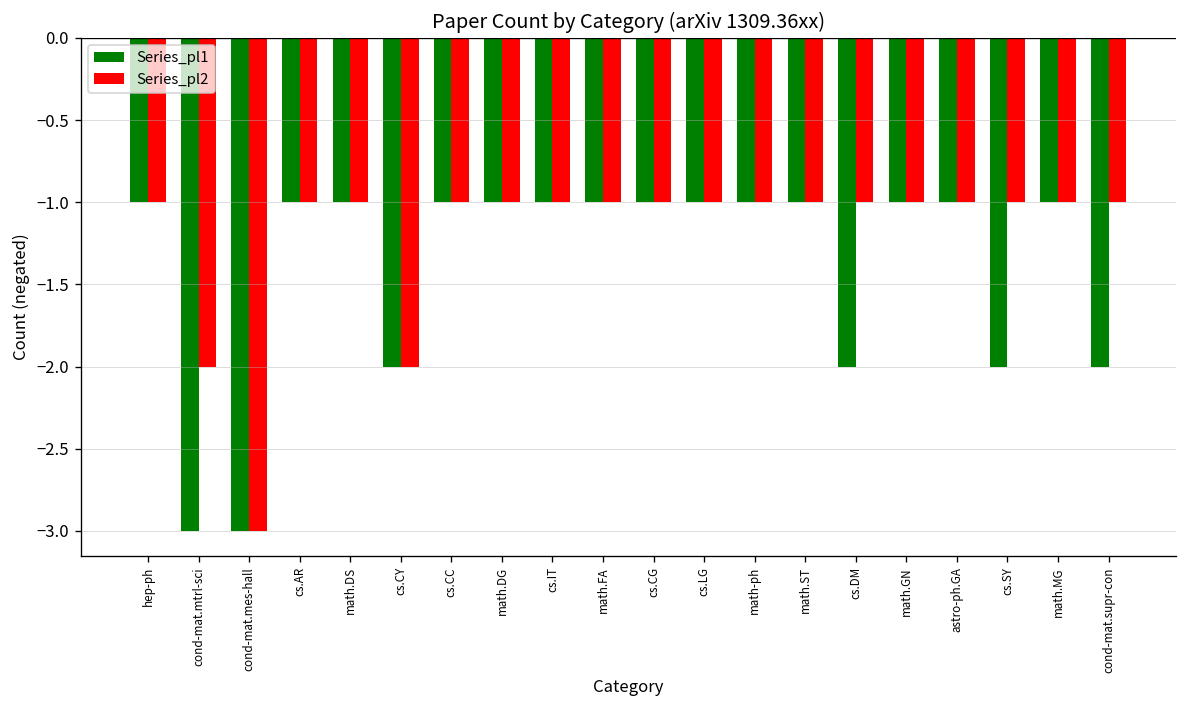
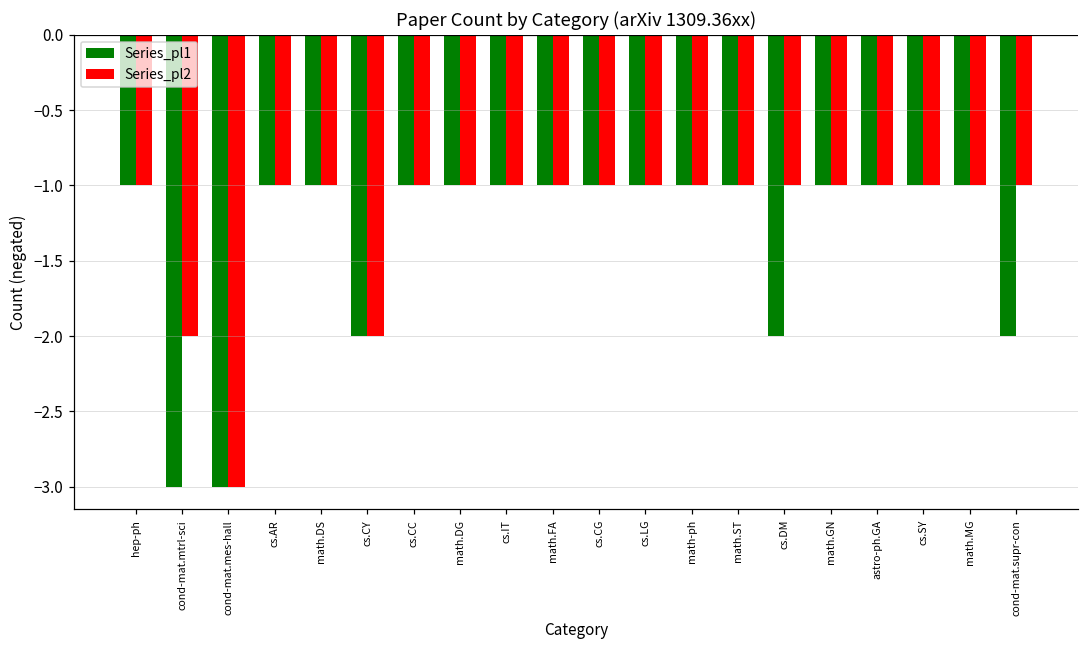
  {
    "Series_pl1": {
      "hep-ph": -1.00,
      "cond-mat.mtrl-sci": -3.00,
      "cond-mat.mes-hall": -3.00,
      "cs.AR": -1.00,
      "math.DS": -1.00,
      "cs.CY": -2.00,
      "cs.CC": -1.00,
      "math.DG": -1.00,
      "cs.IT": -1.00,
      "math.FA": -1.00,
      "cs.CG": -1.00,
      "cs.LG": -1.00,
      "math-ph": -1.00,
      "math.ST": -1.00,
      "cs.DM": -2.00,
      "math.GN": -1.00,
      "astro-ph.GA": -1.00,
-     "cs.SY": -2.00,
+     "cs.SY": -1.00,
      "math.MG": -1.00,
      "cond-mat.supr-con": -2.00
    },
    "Series_pl2": {
      "hep-ph": -1.00,
      "cond-mat.mtrl-sci": -2.00,
      "cond-mat.mes-hall": -3.00,
      "cs.AR": -1.00,
      "math.DS": -1.00,
      "cs.CY": -2.00,
      "cs.CC": -1.00,
      "math.DG": -1.00,
      "cs.IT": -1.00,
      "math.FA": -1.00,
      "cs.CG": -1.00,
      "cs.LG": -1.00,
      "math-ph": -1.00,
      "math.ST": -1.00,
      "cs.DM": -1.00,
      "math.GN": -1.00,
      "astro-ph.GA": -1.00,
      "cs.SY": -1.00,
      "math.MG": -1.00,
      "cond-mat.supr-con": -1.00
    }
  }
